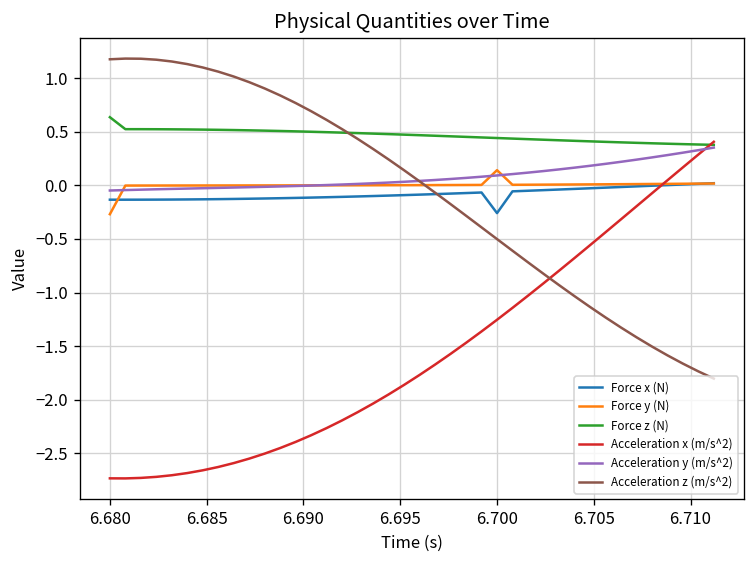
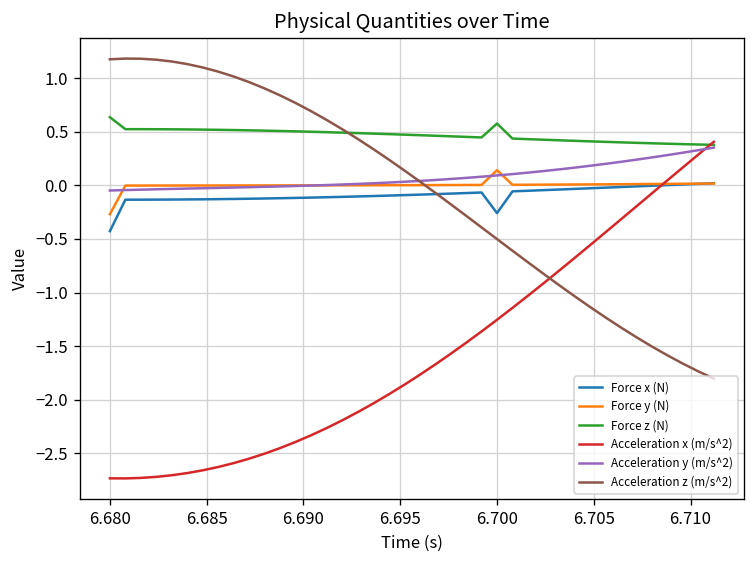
  {
    "Force x (N)": {
-     "6.680": -0.1,
+     "6.680": -0.4,
      "6.700": -0.3
    },
    "Force y (N)": {
      "6.680": -0.3,
      "6.700": 0.1
    },
    "Force z (N)": {
      "6.680": 0.6,
-     "6.700": 0.4
+     "6.700": 0.6
    },
    "Acceleration x (m/s^2)": {
      "6.680": -2.7,
      "6.700": -1.3
    },
    "Acceleration y (m/s^2)": {
      "6.680": 0.0,
      "6.700": 0.1
    },
    "Acceleration z (m/s^2)": {
      "6.680": 1.2,
      "6.700": -0.5
    }
  }
